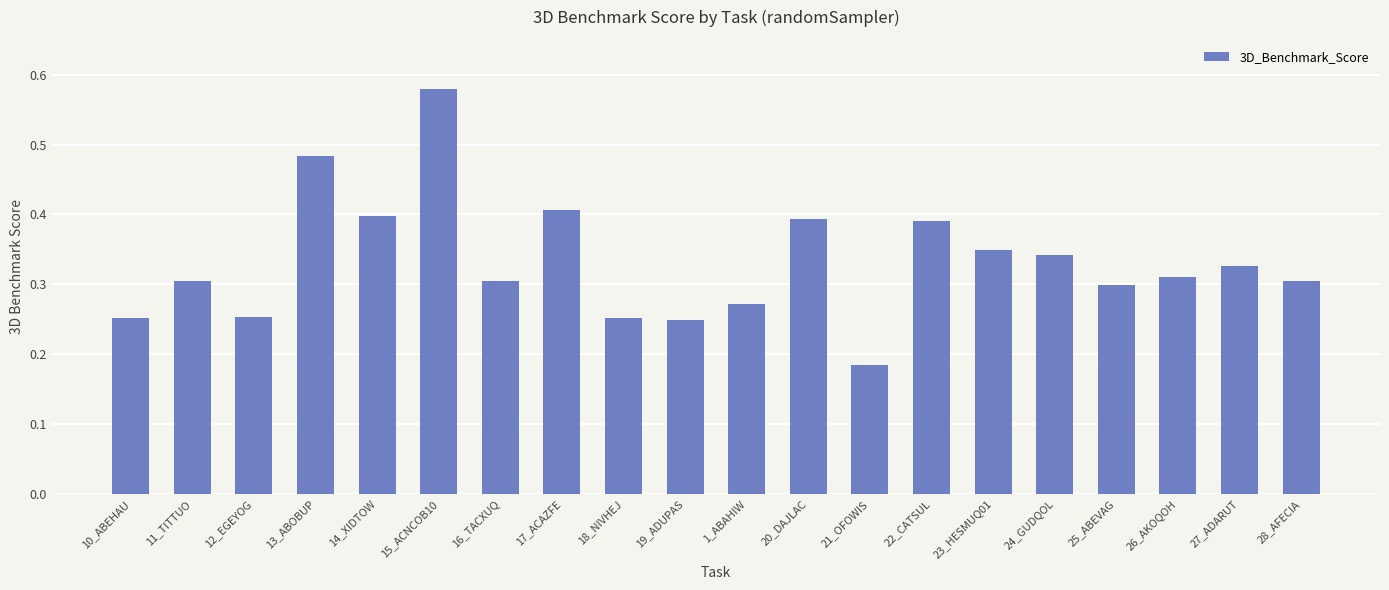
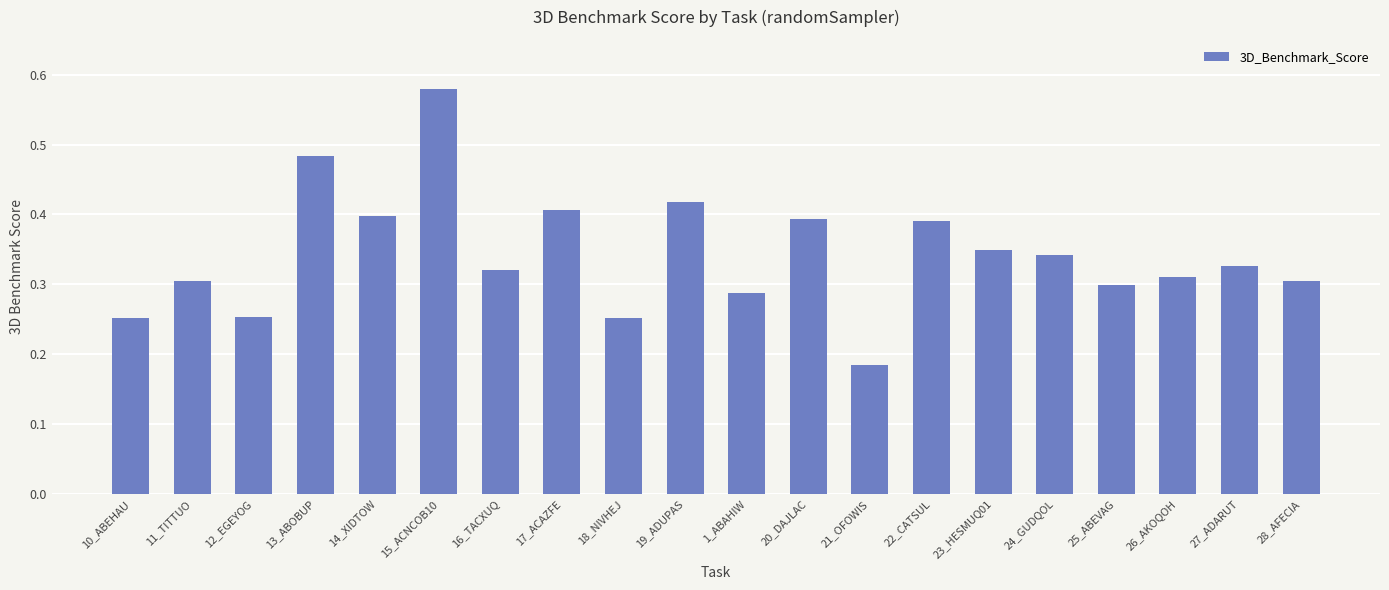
  {
    "10_ABEHAU": 0.25,
    "11_TITTUO": 0.31,
    "12_EGEYOG": 0.25,
    "13_ABOBUP": 0.48,
    "14_XIDTOW": 0.40,
    "15_ACNCOB10": 0.58,
-   "16_TACXUQ": 0.31,
+   "16_TACXUQ": 0.32,
    "17_ACAZFE": 0.41,
    "18_NIVHEJ": 0.25,
-   "19_ADUPAS": 0.25,
-   "1_ABAHIW": 0.27,
+   "19_ADUPAS": 0.42,
+   "1_ABAHIW": 0.29,
    "20_DAJLAC": 0.39,
    "21_OFOWIS": 0.18,
    "22_CATSUL": 0.39,
    "23_HESMUQ01": 0.35,
    "24_GUDQOL": 0.34,
    "25_ABEVAG": 0.30,
    "26_AKOQOH": 0.31,
    "27_ADARUT": 0.33,
    "28_AFECIA": 0.30
  }
